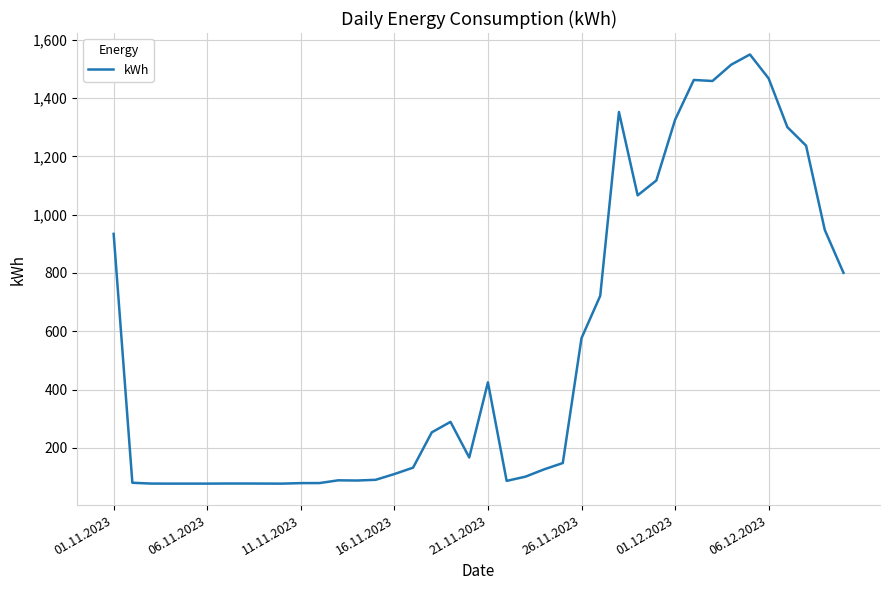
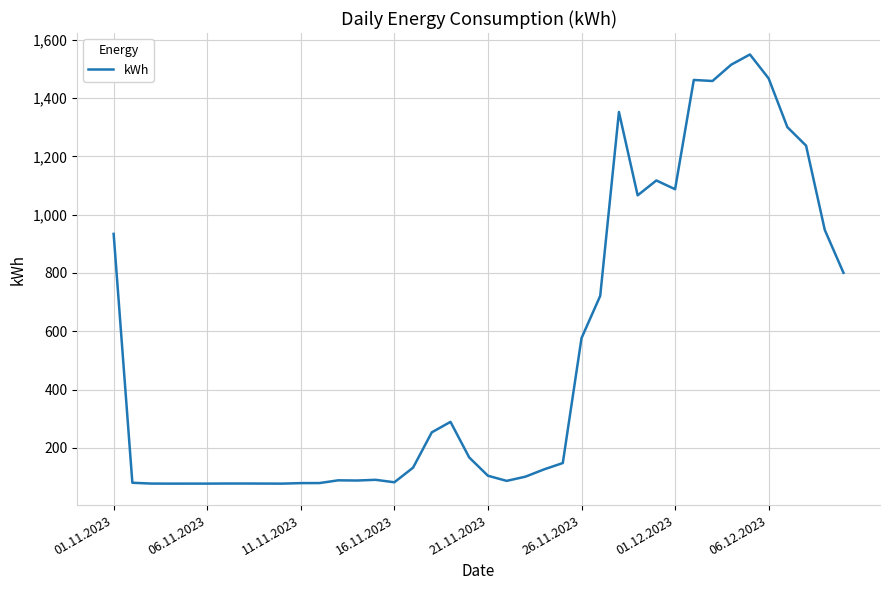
  {
    "01.11.2023": "930",
    "06.11.2023": "80",
    "11.11.2023": "80",
-   "16.11.2023": "110",
-   "21.11.2023": "420",
+   "16.11.2023": "80",
+   "21.11.2023": "100",
    "26.11.2023": "580",
-   "01.12.2023": "1,330",
+   "01.12.2023": "1,090",
    "06.12.2023": "1,470"
  }
